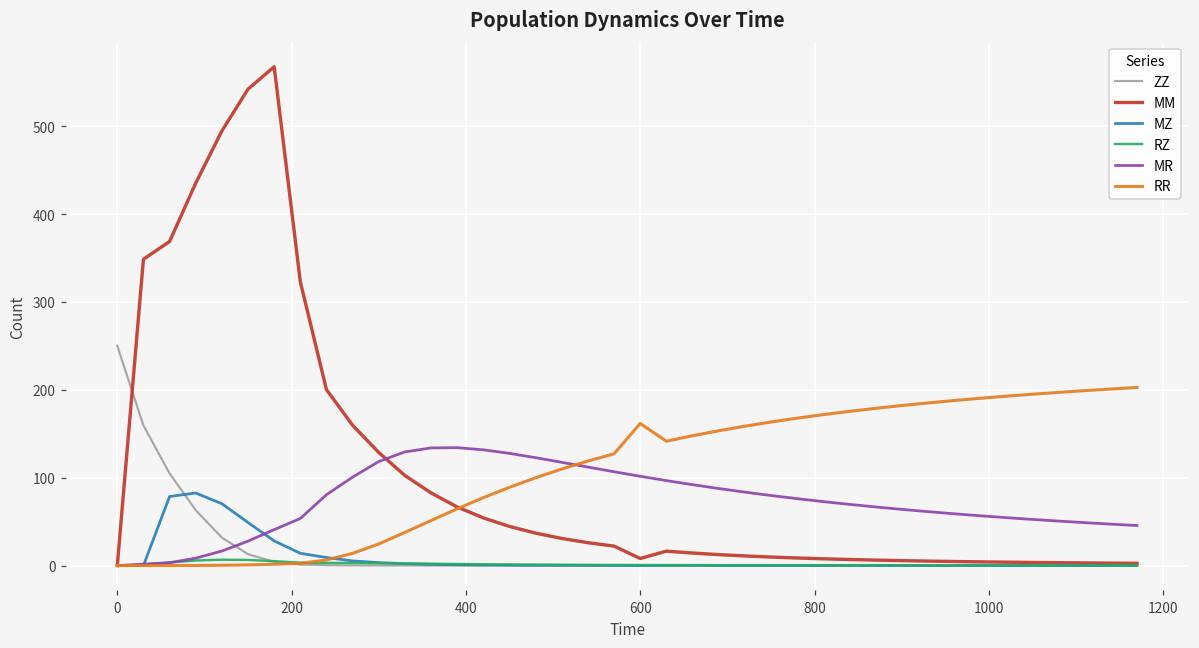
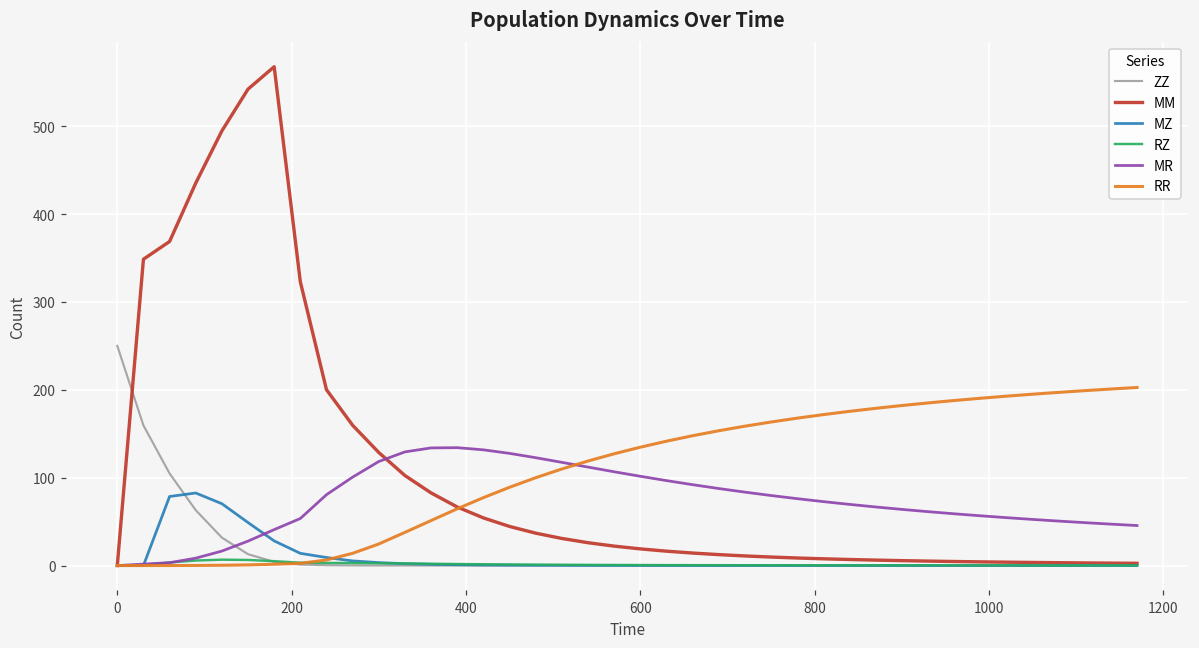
  {
    "ZZ": {
      "0": 250
    },
    "MM": {
-     "600": 10
+     "600": 20
    },
    "MR": {
      "600": 100
    },
    "RR": {
-     "600": 160
+     "600": 130
    }
  }
